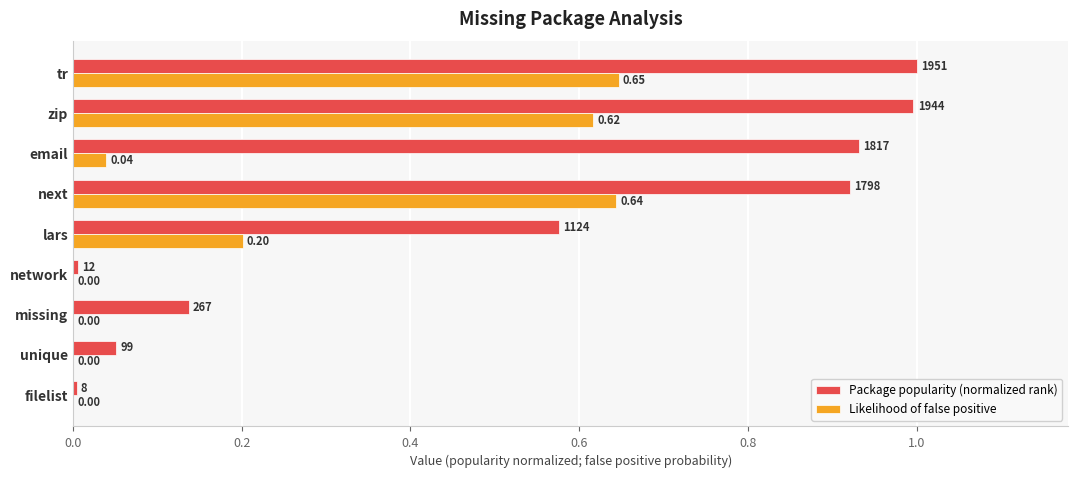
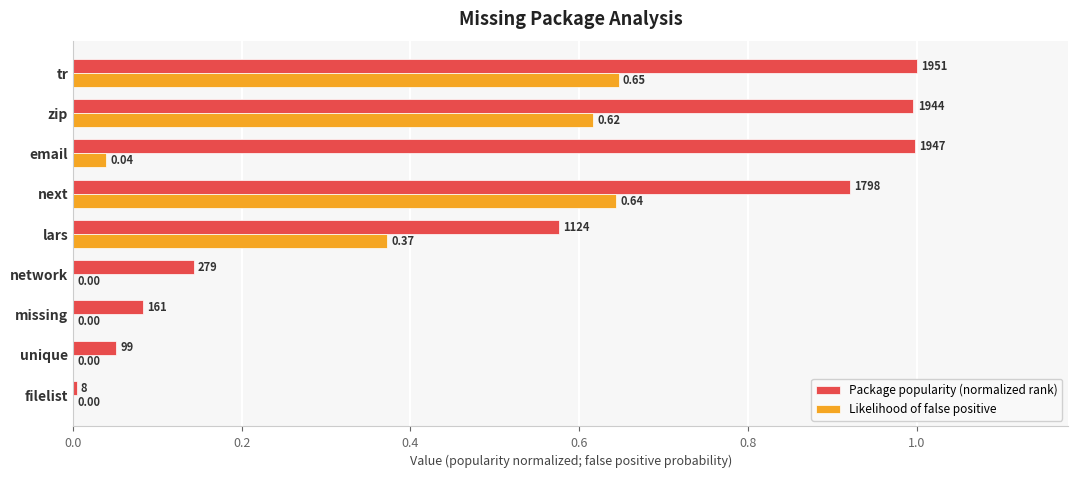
  {
    "Package popularity (normalized rank)": {
-     "email": 1817,
-     "network": 12,
-     "missing": 267
+     "email": 1947,
+     "network": 279,
+     "missing": 161
    },
    "Likelihood of false positive": {
      "tr": 0.65,
      "zip": 0.62,
      "email": 0.04,
      "next": 0.64,
-     "lars": 0.20,
+     "lars": 0.37,
      "network": 0.00,
      "missing": 0.00,
      "unique": 0.00,
      "filelist": 0.00
    }
  }
